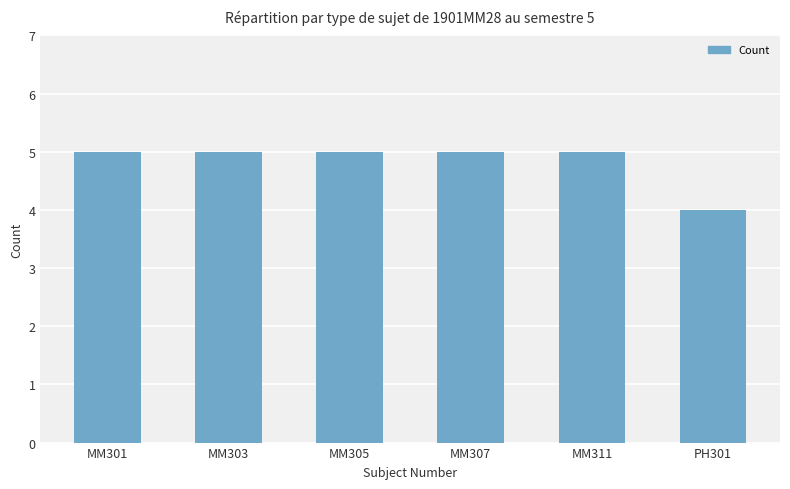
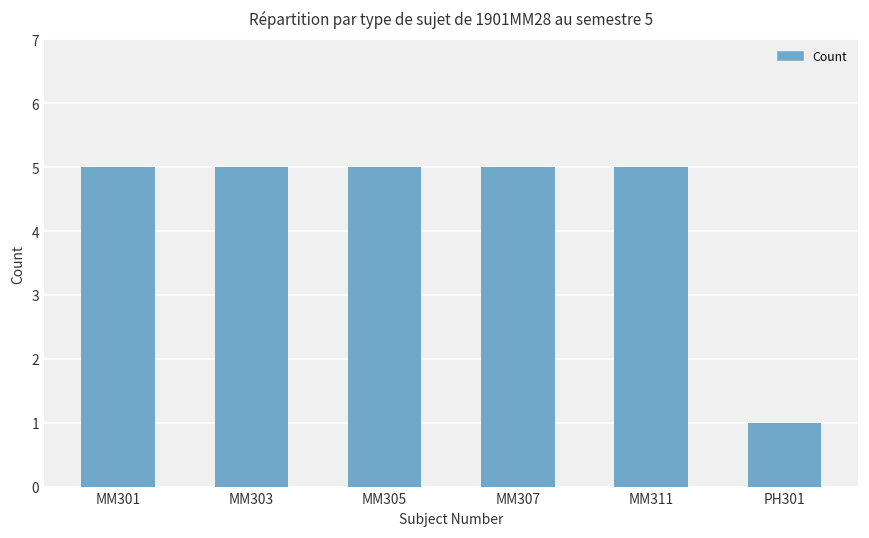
  {
    "MM301": 5,
    "MM303": 5,
    "MM305": 5,
    "MM307": 5,
    "MM311": 5,
-   "PH301": 4
+   "PH301": 1
  }
